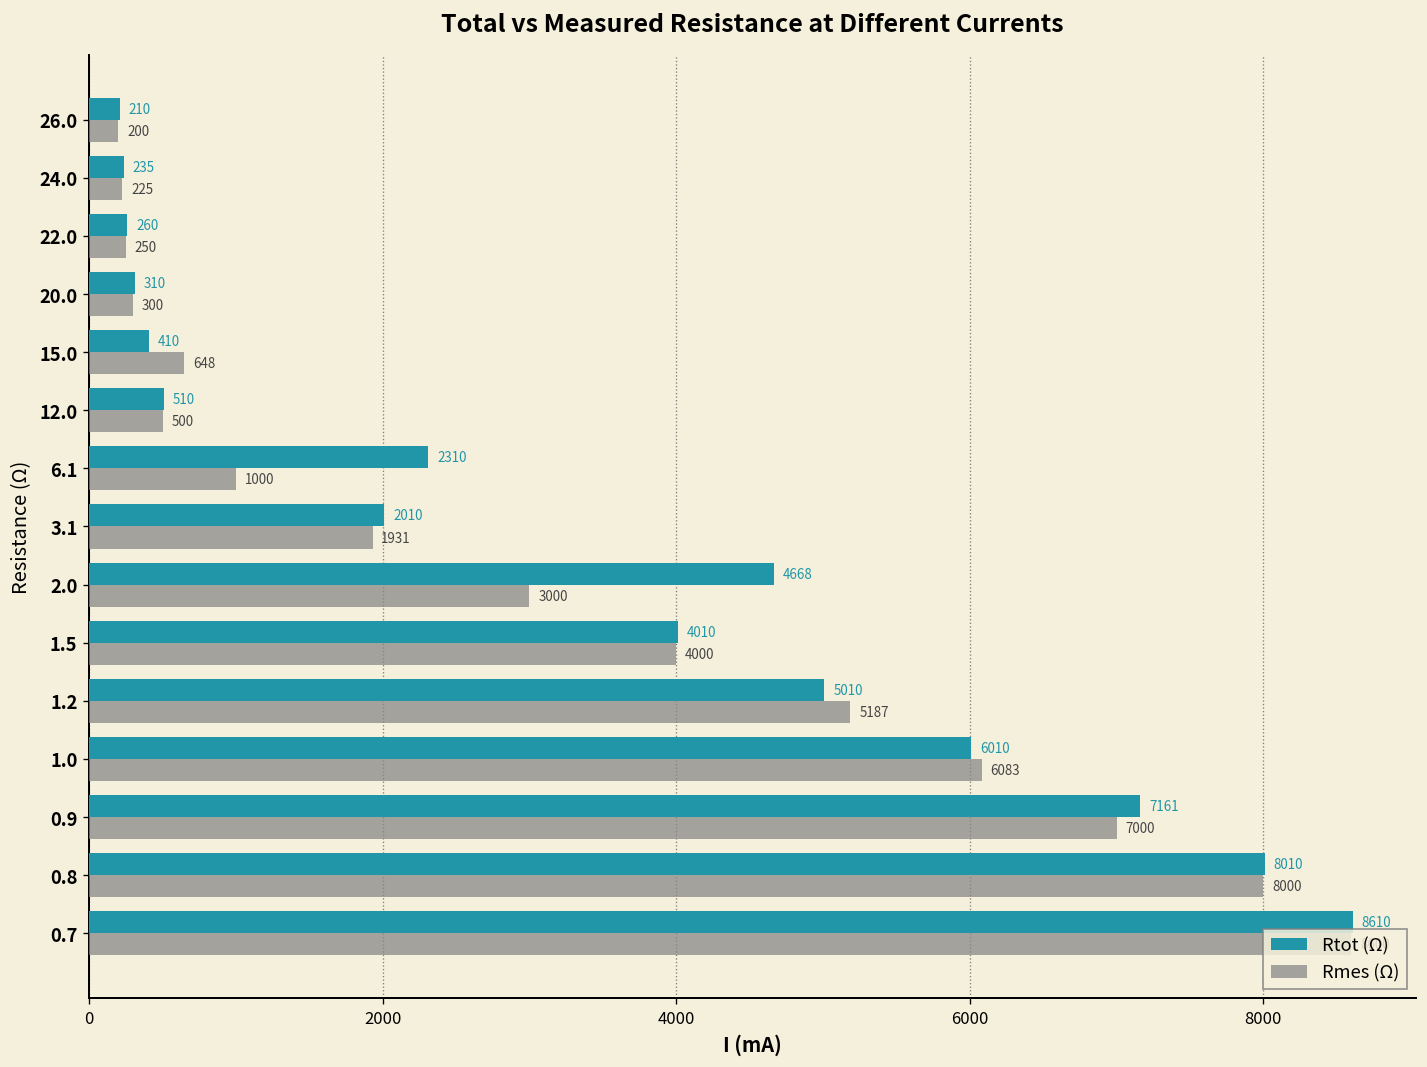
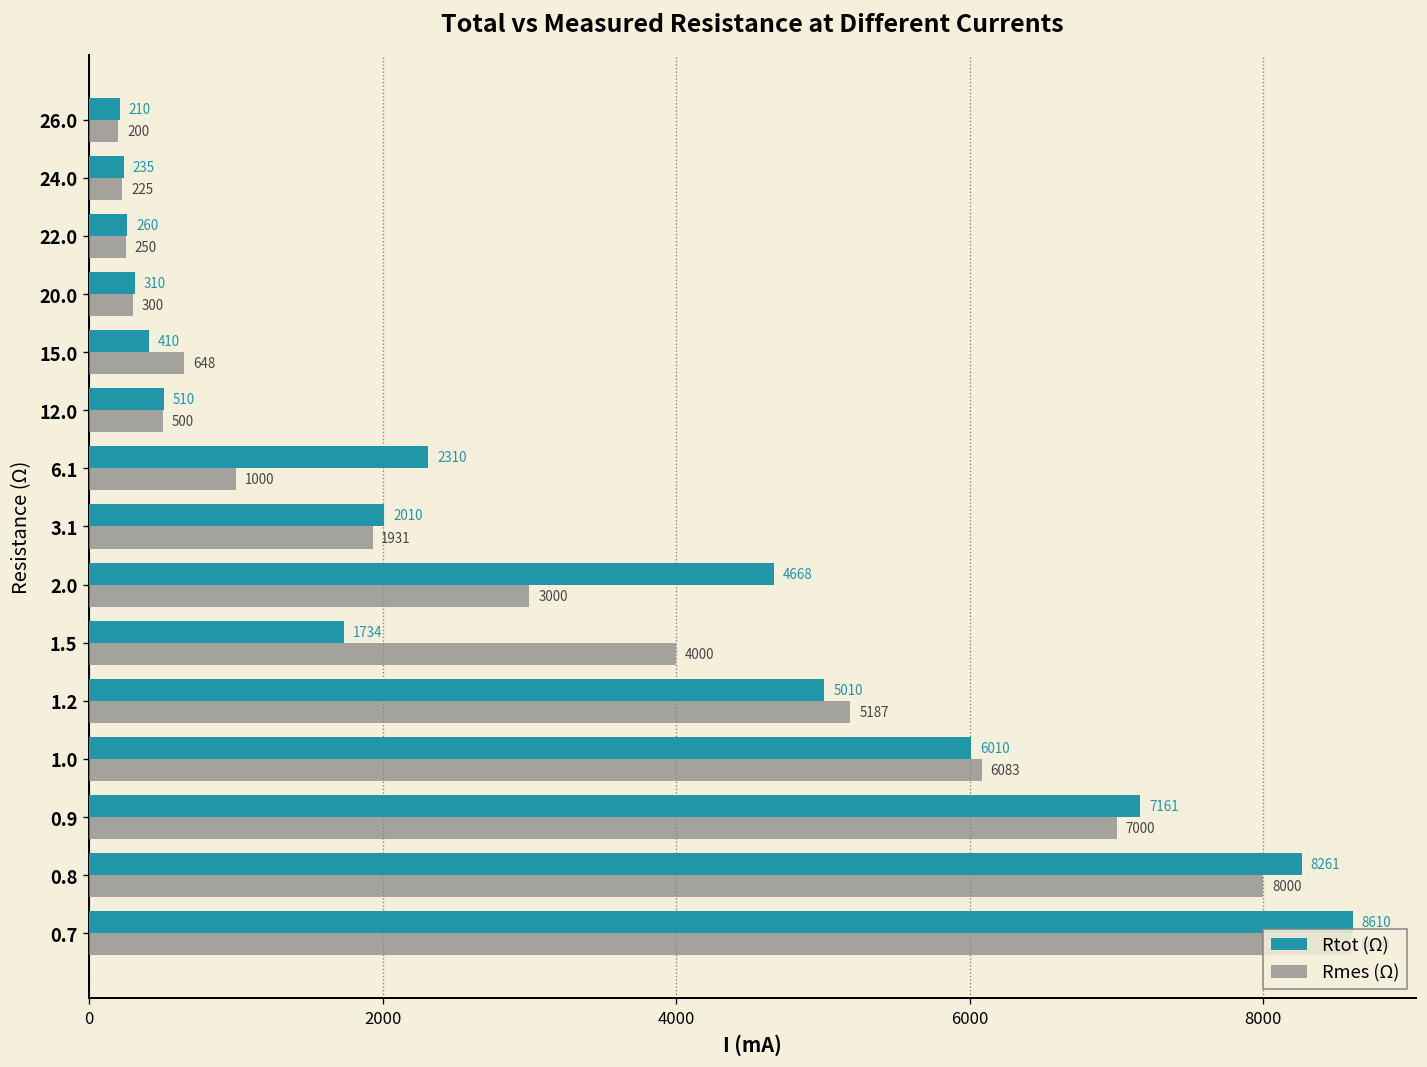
  {
    "Rtot (Ω)": {
      "26.0": 210,
      "24.0": 235,
      "22.0": 260,
      "20.0": 310,
      "15.0": 410,
      "12.0": 510,
      "6.1": 2310,
      "3.1": 2010,
      "2.0": 4668,
-     "1.5": 4010,
+     "1.5": 1734,
      "1.2": 5010,
      "1.0": 6010,
      "0.9": 7161,
-     "0.8": 8010
+     "0.8": 8261
    },
    "Rmes (Ω)": {
      "26.0": 200,
      "24.0": 225,
      "22.0": 250,
      "20.0": 300,
      "15.0": 648,
      "12.0": 500,
      "6.1": 1000,
      "3.1": 1931,
      "2.0": 3000,
      "1.5": 4000,
      "1.2": 5187,
      "1.0": 6083,
      "0.9": 7000,
      "0.8": 8000
    }
  }
